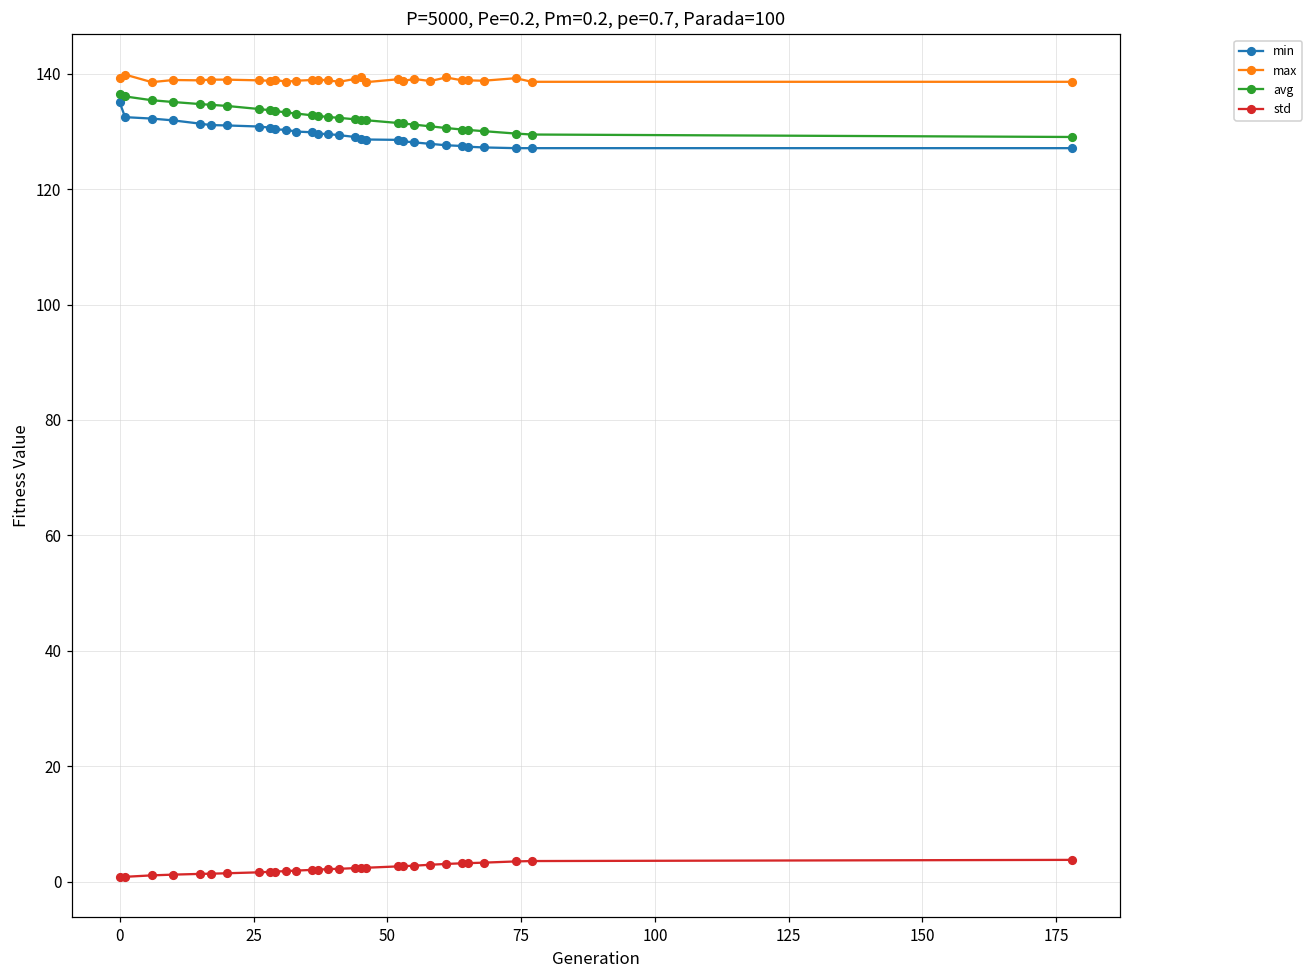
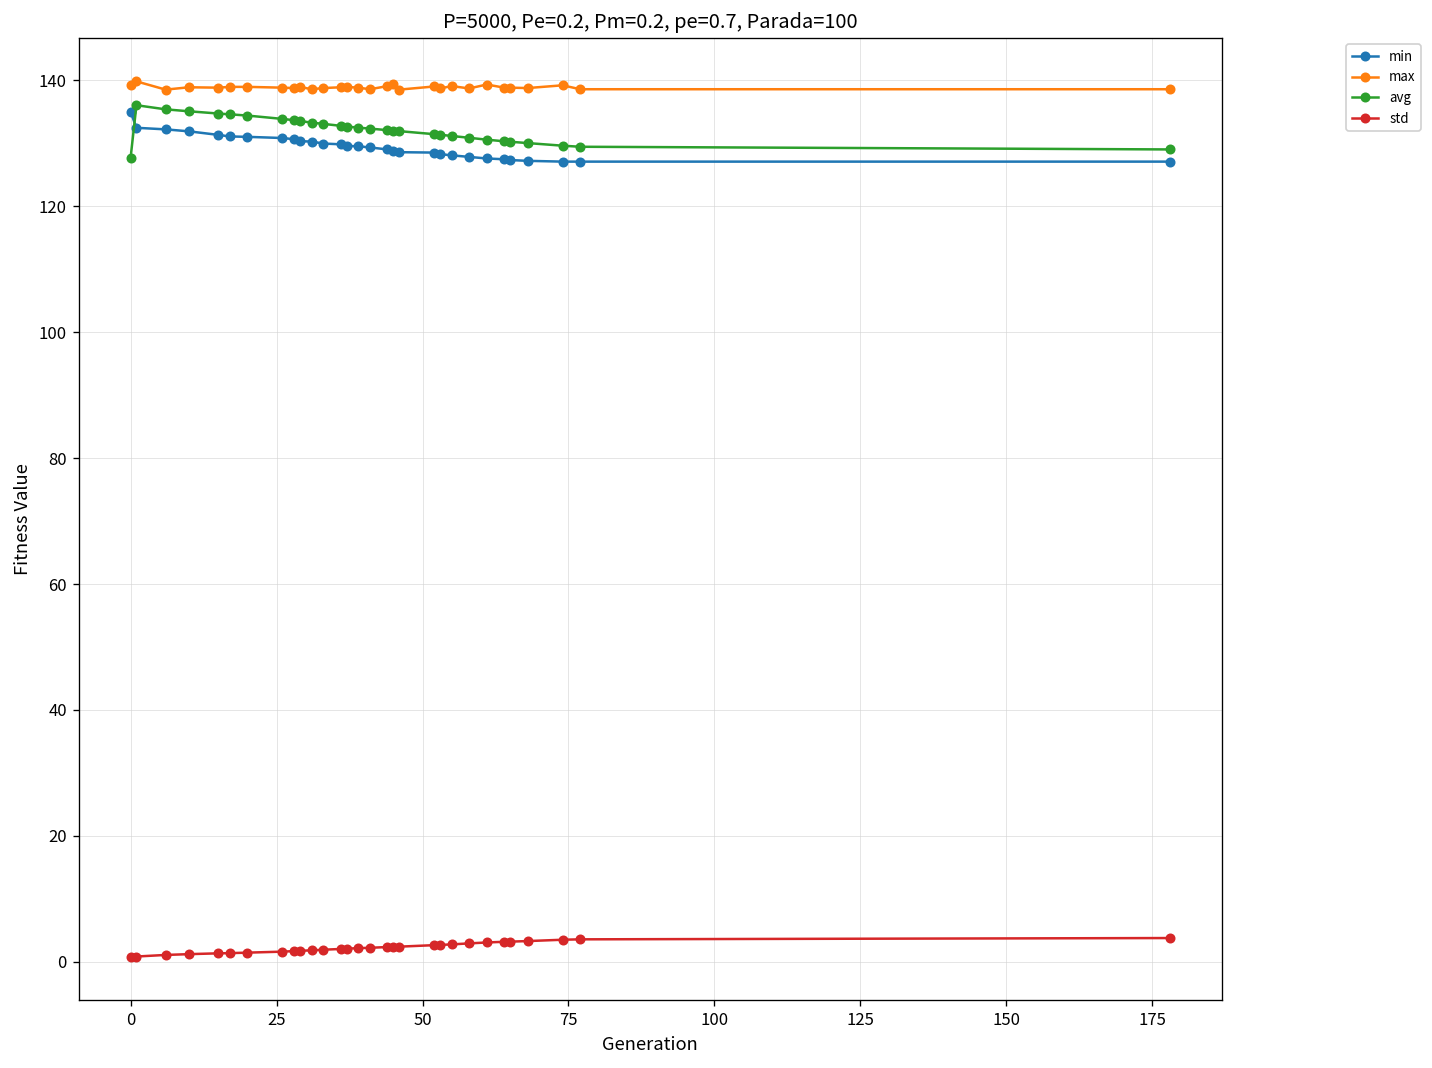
  {
    "min": {
      "0": 135
    },
    "max": {
      "0": 139
    },
    "avg": {
-     "0": 137
+     "0": 128
    },
    "std": {
      "0": 1
    }
  }
